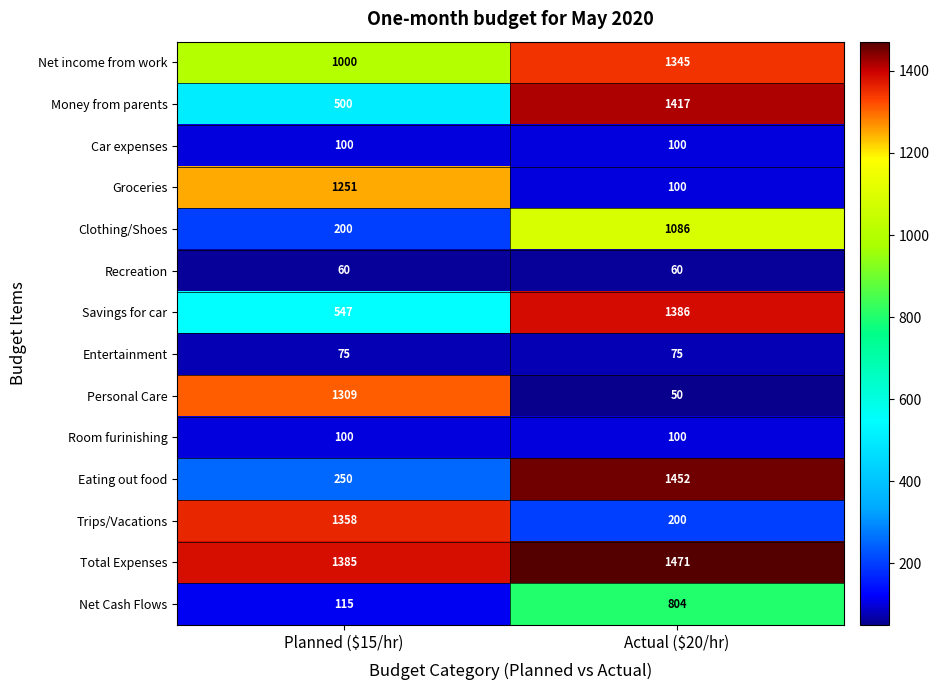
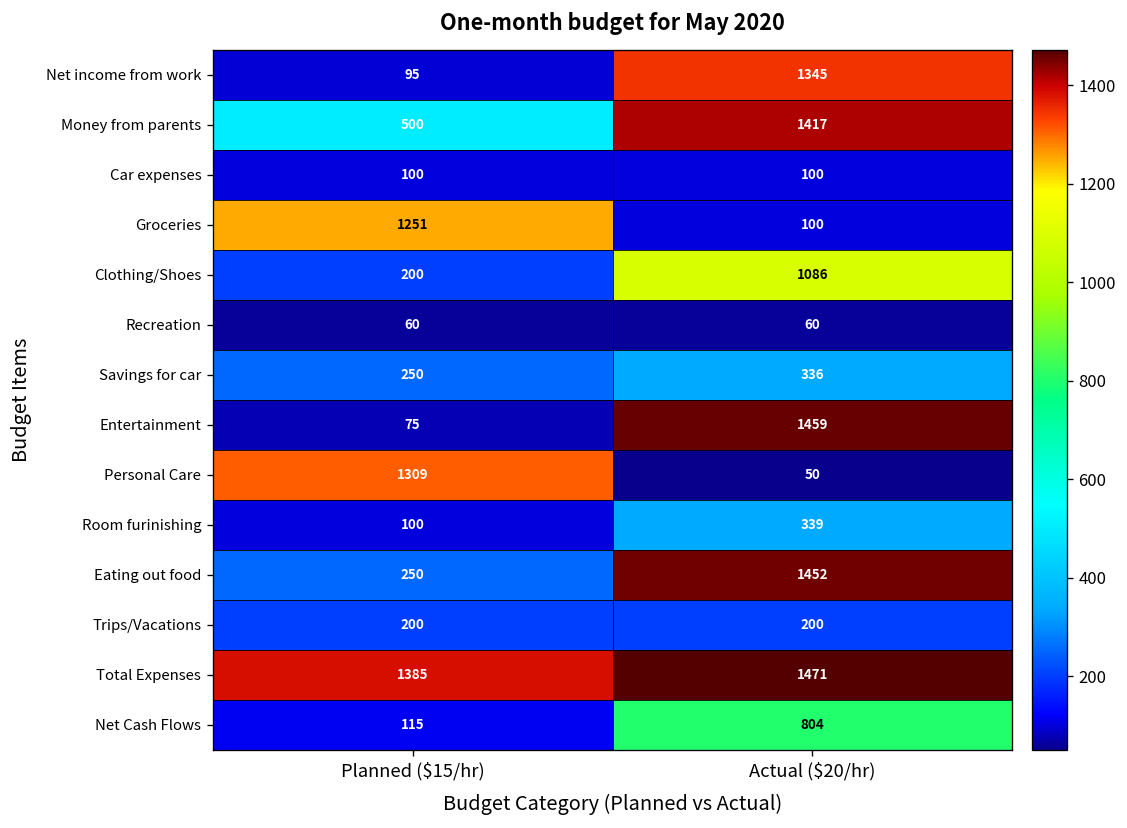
  {
    "Net income from work": {
-     "Planned ($15/hr)": 1000,
+     "Planned ($15/hr)": 95,
      "Actual ($20/hr)": 1345
    },
    "Money from parents": {
      "Planned ($15/hr)": 500,
      "Actual ($20/hr)": 1417
    },
    "Car expenses": {
      "Planned ($15/hr)": 100,
      "Actual ($20/hr)": 100
    },
    "Groceries": {
      "Planned ($15/hr)": 1251,
      "Actual ($20/hr)": 100
    },
    "Clothing/Shoes": {
      "Planned ($15/hr)": 200,
      "Actual ($20/hr)": 1086
    },
    "Recreation": {
      "Planned ($15/hr)": 60,
      "Actual ($20/hr)": 60
    },
    "Savings for car": {
-     "Planned ($15/hr)": 547,
-     "Actual ($20/hr)": 1386
+     "Planned ($15/hr)": 250,
+     "Actual ($20/hr)": 336
    },
    "Entertainment": {
      "Planned ($15/hr)": 75,
-     "Actual ($20/hr)": 75
+     "Actual ($20/hr)": 1459
    },
    "Personal Care": {
      "Planned ($15/hr)": 1309,
      "Actual ($20/hr)": 50
    },
    "Room furinishing": {
      "Planned ($15/hr)": 100,
-     "Actual ($20/hr)": 100
+     "Actual ($20/hr)": 339
    },
    "Eating out food": {
      "Planned ($15/hr)": 250,
      "Actual ($20/hr)": 1452
    },
    "Trips/Vacations": {
-     "Planned ($15/hr)": 1358,
+     "Planned ($15/hr)": 200,
      "Actual ($20/hr)": 200
    },
    "Total Expenses": {
      "Planned ($15/hr)": 1385,
      "Actual ($20/hr)": 1471
    },
    "Net Cash Flows": {
      "Planned ($15/hr)": 115,
      "Actual ($20/hr)": 804
    }
  }
